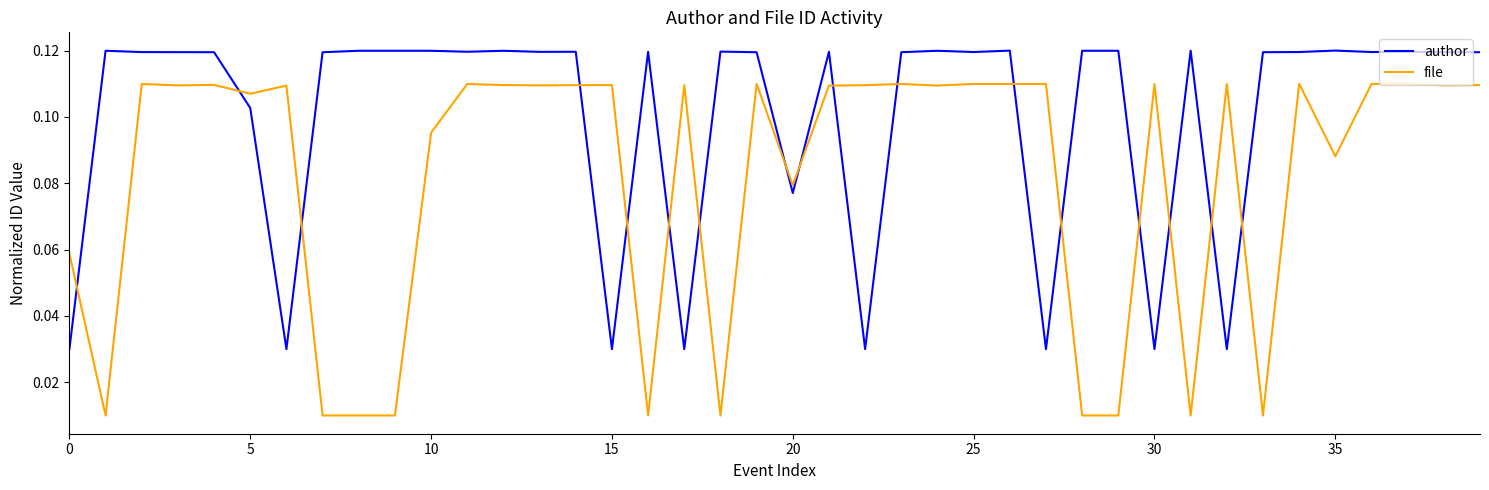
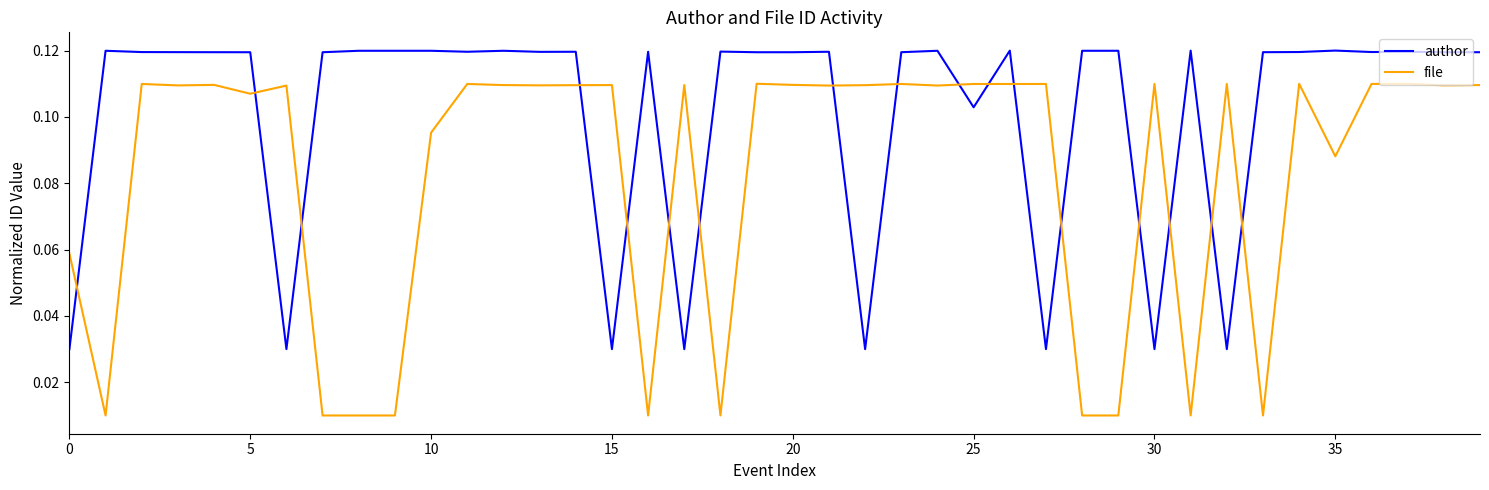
  {
    "author": {
      "0": 0.030,
-     "5": 0.103,
+     "5": 0.120,
      "10": 0.120,
      "15": 0.030,
-     "20": 0.077,
-     "25": 0.120,
+     "20": 0.120,
+     "25": 0.103,
      "30": 0.030,
      "35": 0.120
    },
    "file": {
      "0": 0.059,
      "5": 0.107,
      "10": 0.095,
      "15": 0.110,
-     "20": 0.079,
+     "20": 0.110,
      "25": 0.110,
      "30": 0.110,
      "35": 0.088
    }
  }
